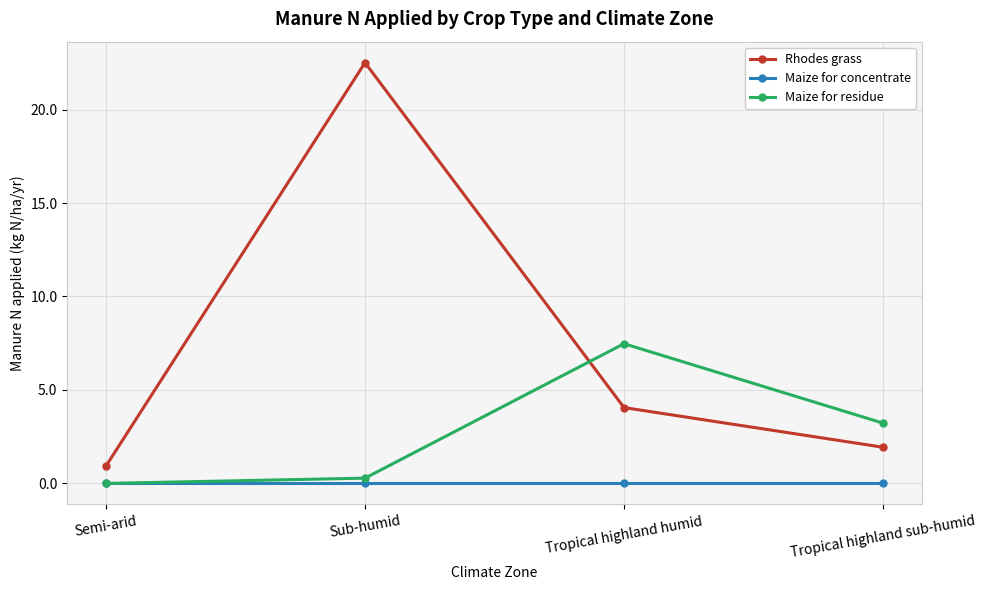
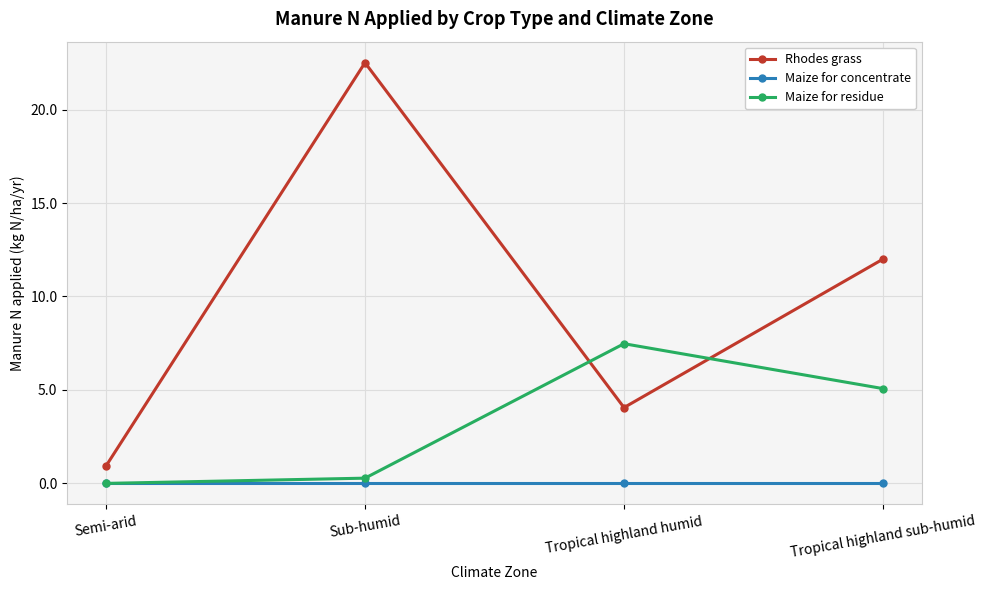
  {
    "Rhodes grass": {
      "Semi-arid": 0.9,
      "Sub-humid": 22.5,
      "Tropical highland humid": 4.1,
-     "Tropical highland sub-humid": 1.9
+     "Tropical highland sub-humid": 12.0
    },
    "Maize for concentrate": {
      "Sub-humid": 0.0,
      "Tropical highland humid": 0.0,
      "Tropical highland sub-humid": 0.0
    },
    "Maize for residue": {
      "Sub-humid": 0.3,
      "Tropical highland humid": 7.5,
-     "Tropical highland sub-humid": 3.2
+     "Tropical highland sub-humid": 5.1
    }
  }
